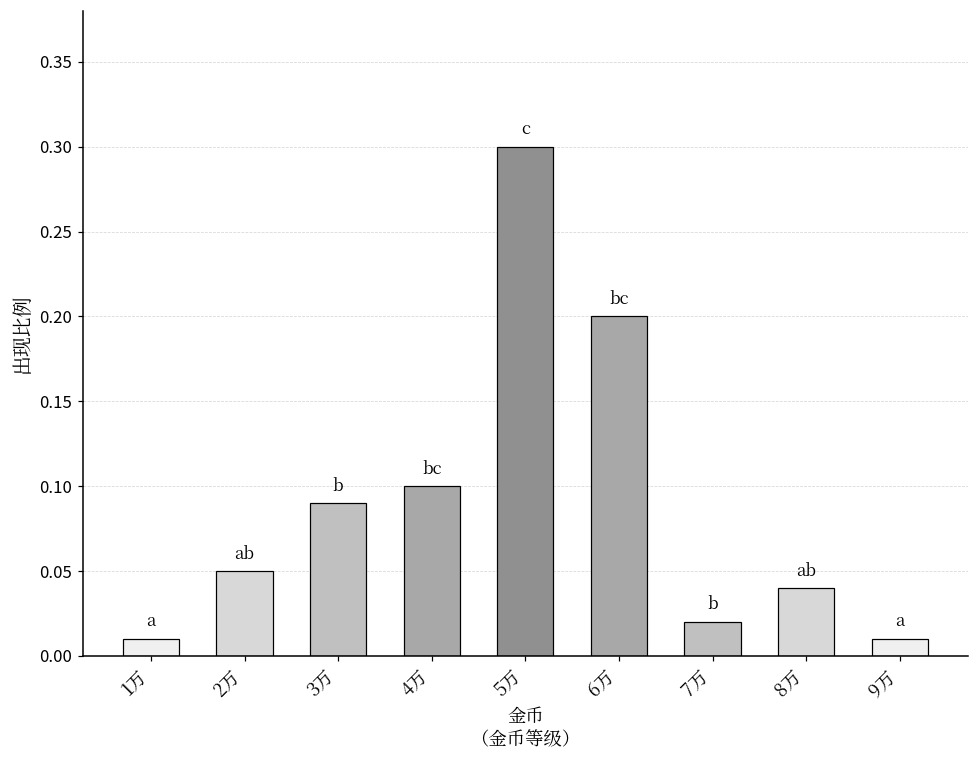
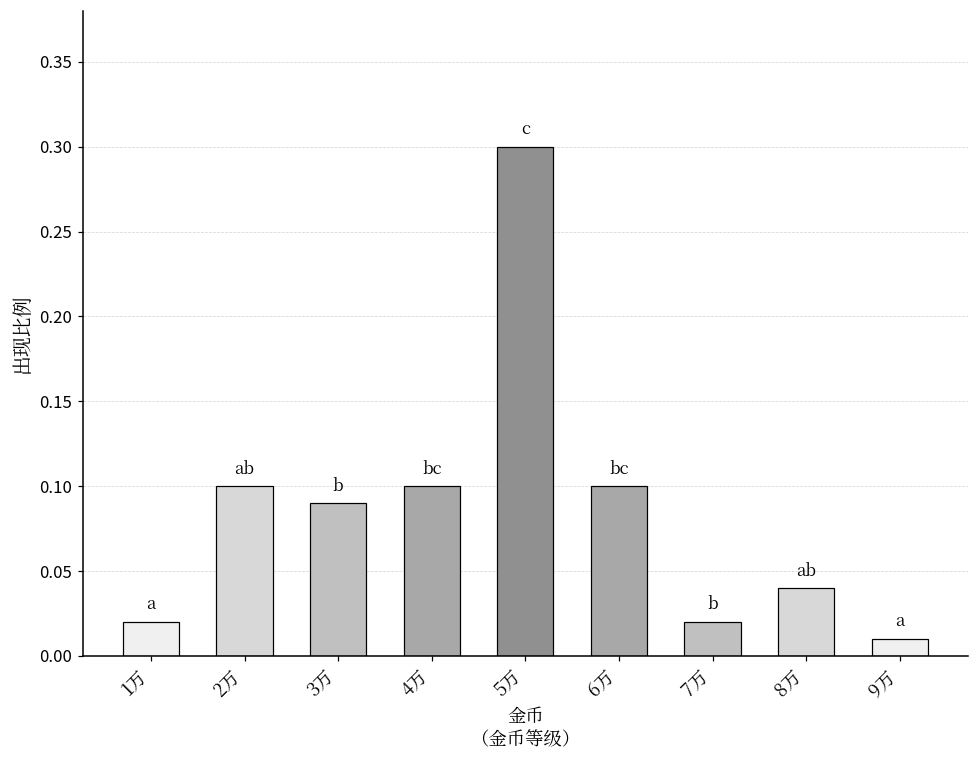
  {
-   "1万": 0.01,
-   "2万": 0.05,
+   "1万": 0.02,
+   "2万": 0.10,
    "3万": 0.09,
    "4万": 0.10,
    "5万": 0.30,
-   "6万": 0.2,
+   "6万": 0.1,
    "7万": 0.02,
    "8万": 0.04,
    "9万": 0.01
  }
